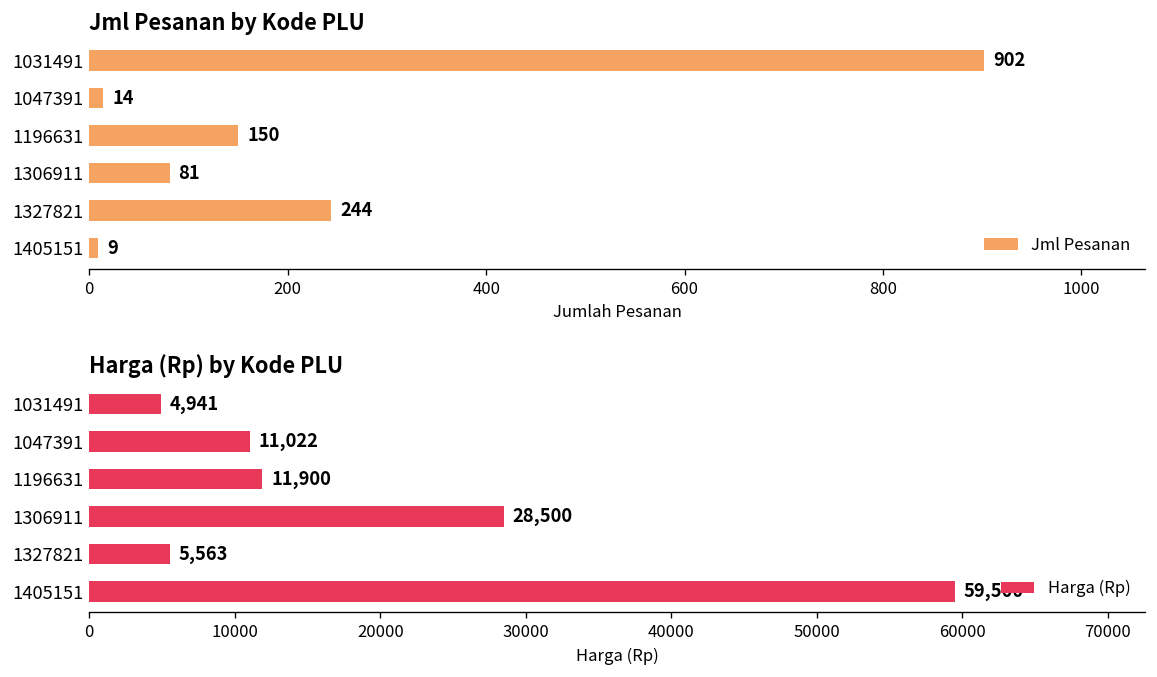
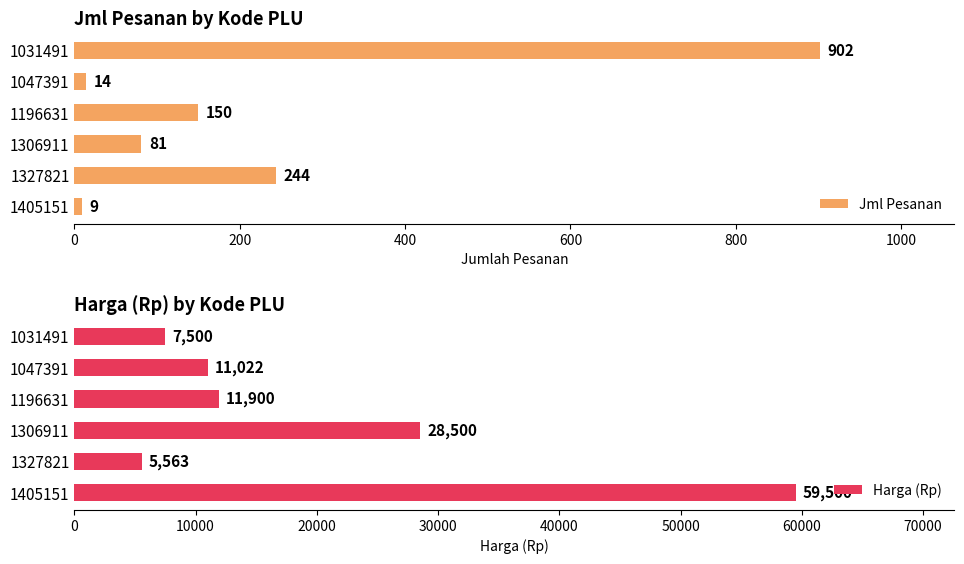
  {
    "Jml Pesanan by Kode PLU": {
      "1031491": "902",
      "1047391": "14",
      "1196631": "150",
      "1306911": "81",
      "1327821": "244",
      "1405151": "9"
    },
    "Harga (Rp) by Kode PLU": {
-     "1031491": "4,941",
+     "1031491": "7,500",
      "1047391": "11,022",
      "1196631": "11,900",
      "1306911": "28,500",
      "1327821": "5,563",
      "1405151": "59,500"
    }
  }
